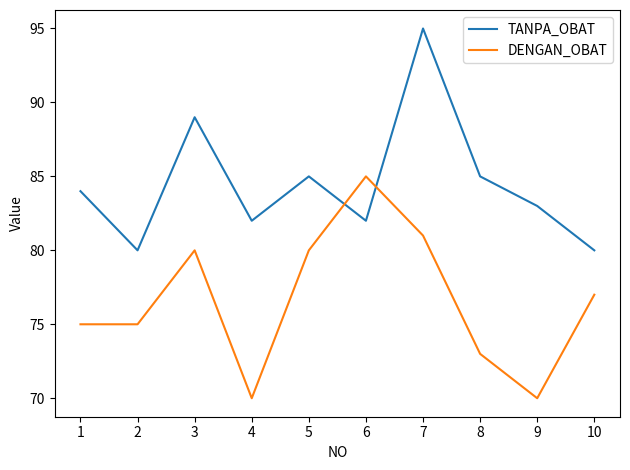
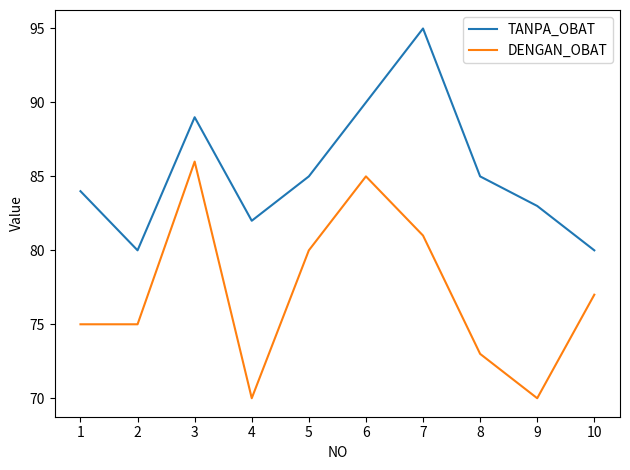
  {
    "TANPA_OBAT": {
      "1": 84,
      "2": 80,
      "3": 89,
      "4": 82,
      "5": 85,
-     "6": 82,
+     "6": 90,
      "7": 95,
      "8": 85,
      "9": 83,
      "10": 80
    },
    "DENGAN_OBAT": {
      "1": 75,
      "2": 75,
-     "3": 80,
+     "3": 86,
      "4": 70,
      "5": 80,
      "6": 85,
      "7": 81,
      "8": 73,
      "9": 70,
      "10": 77
    }
  }
